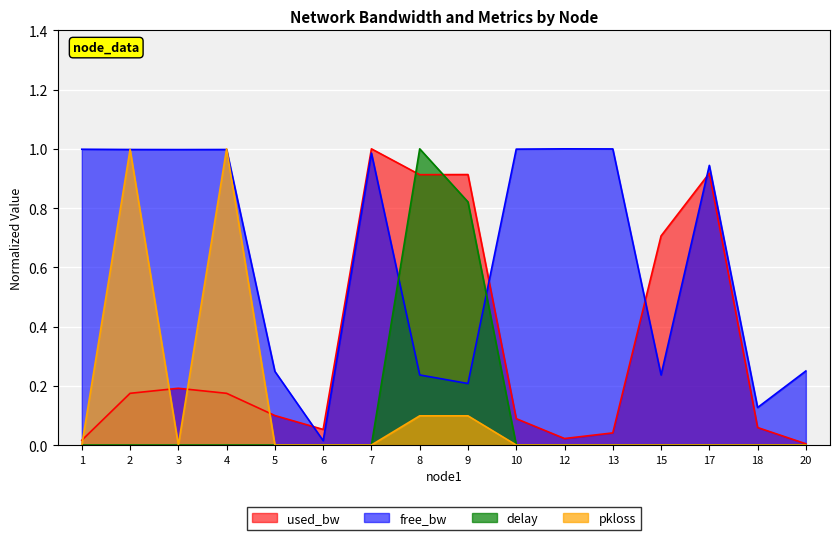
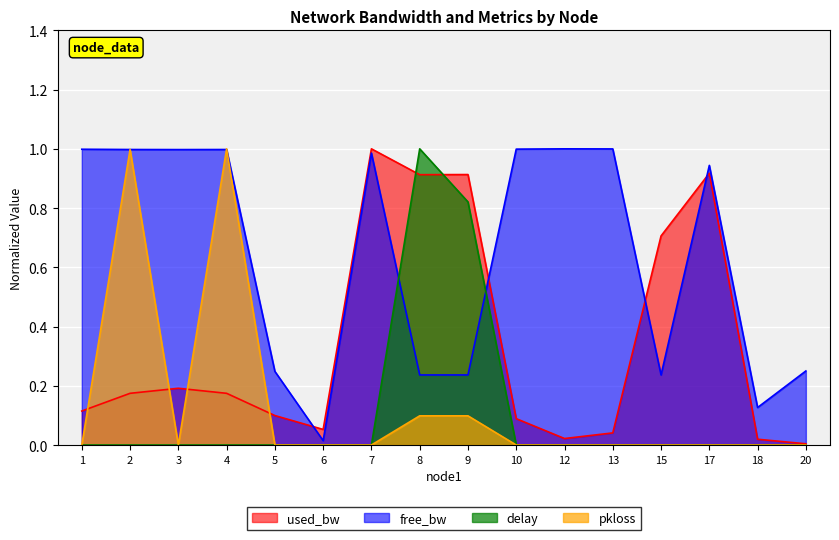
  {
    "used_bw": {
-     "1": 0.02,
+     "1": 0.11,
      "2": 0.17,
      "3": 0.19,
      "4": 0.17,
      "5": 0.10,
      "6": 0.05,
      "7": 1.00,
      "8": 0.91,
      "9": 0.91,
      "10": 0.09,
      "12": 0.02,
      "13": 0.04,
      "15": 0.71,
      "17": 0.92,
-     "18": 0.06
+     "18": 0.02
    },
    "free_bw": {
      "1": 1.00,
      "3": 1.00,
      "5": 0.25,
      "6": 0.01,
      "7": 0.99,
      "8": 0.24,
-     "9": 0.21,
+     "9": 0.24,
      "10": 1.00,
      "12": 1.00,
      "13": 1.00,
      "15": 0.24,
      "17": 0.94,
      "18": 0.13,
      "20": 0.25
    },
    "delay": {
      "2": 0.00,
      "4": 0.00,
      "8": 1.00,
      "9": 0.82
    },
    "pkloss": {
      "8": 0.10,
      "9": 0.10
    }
  }
